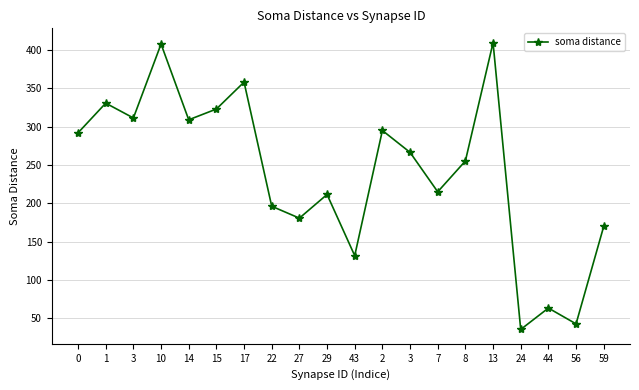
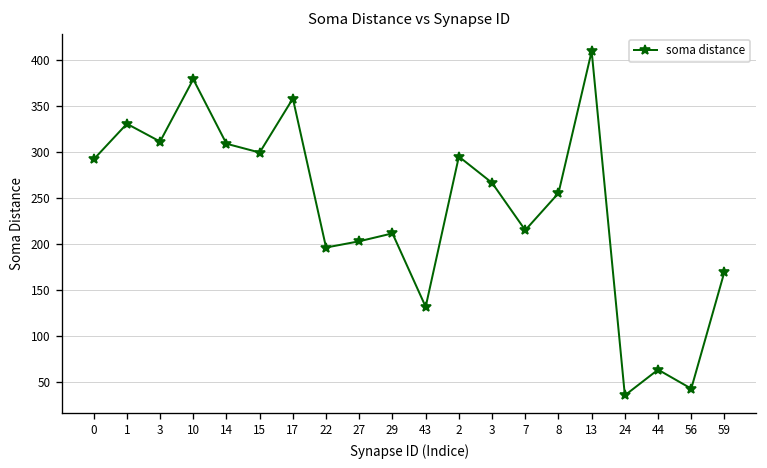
  {
    "0": 290,
    "1": 330,
-   "10": 410,
+   "10": 380,
    "14": 310,
-   "15": 320,
+   "15": 300,
    "17": 360,
    "22": 200,
-   "27": 180,
+   "27": 200,
    "29": 210,
    "43": 130,
    "2": 290,
    "7": 210,
    "8": 260,
    "13": 410,
    "24": 40,
    "44": 60,
    "56": 40,
    "59": 170
  }
